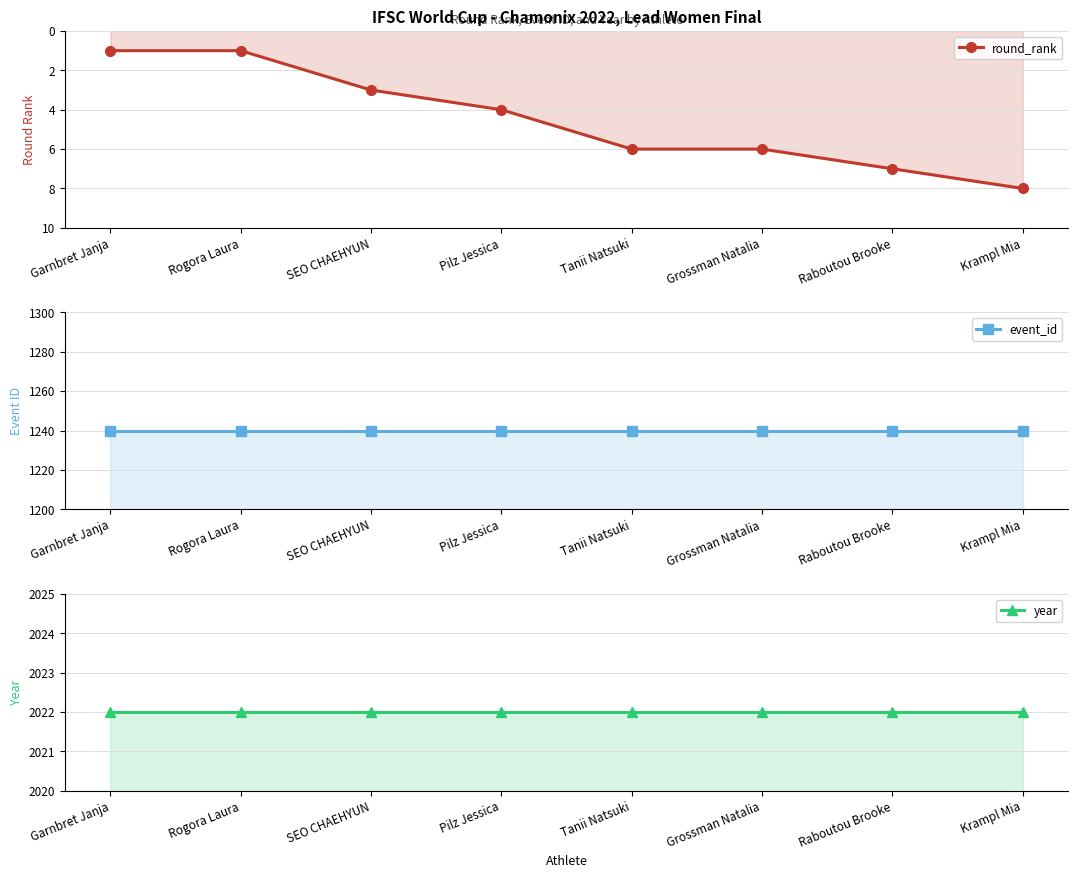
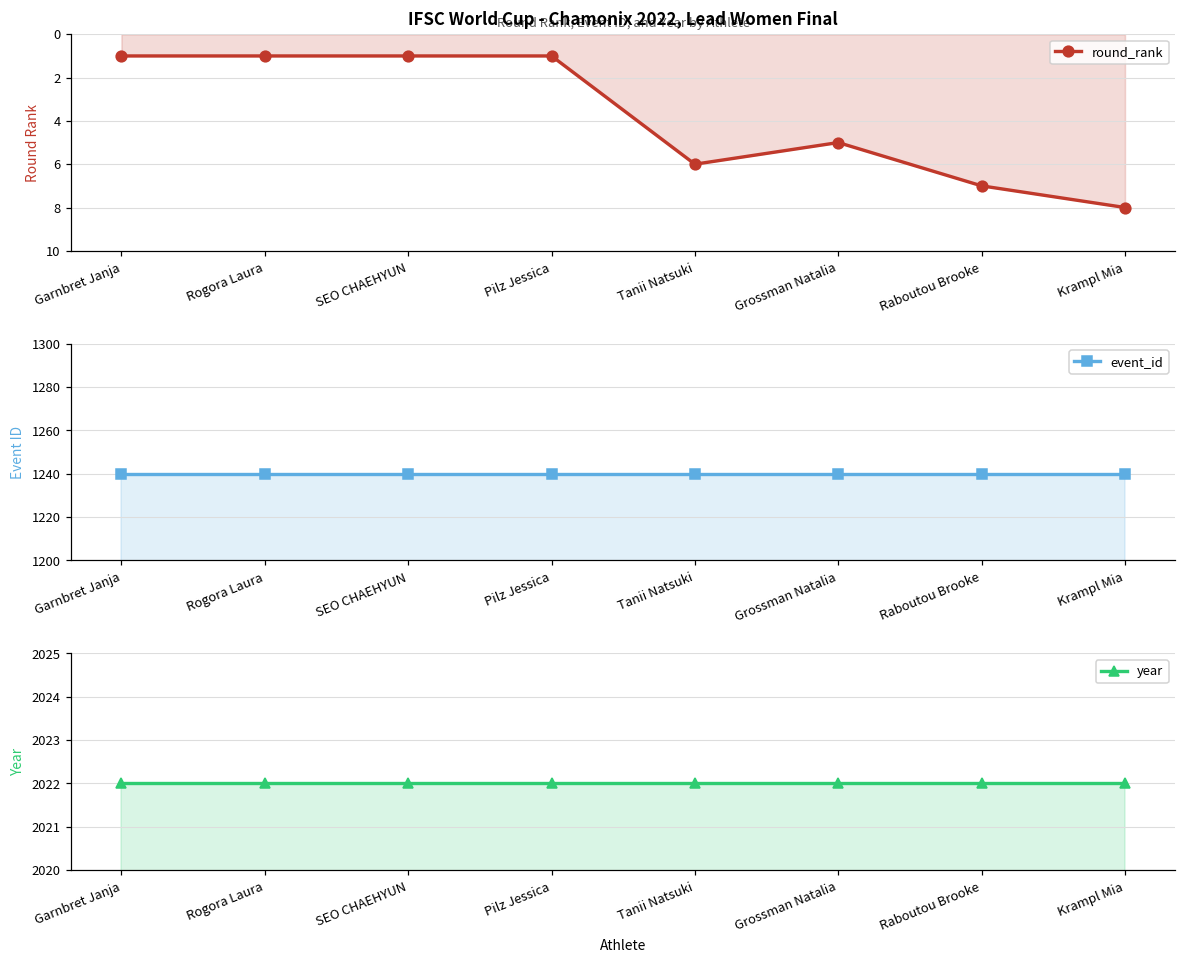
  {
    "IFSC World Cup - Chamonix 2022, Lead Women Final": {
      "Garnbret Janja": 1,
      "Rogora Laura": 1,
-     "SEO CHAEHYUN": 3,
-     "Pilz Jessica": 4,
+     "SEO CHAEHYUN": 1,
+     "Pilz Jessica": 1,
      "Tanii Natsuki": 6,
-     "Grossman Natalia": 6,
+     "Grossman Natalia": 5,
      "Raboutou Brooke": 7,
      "Krampl Mia": 8
    }
  }
